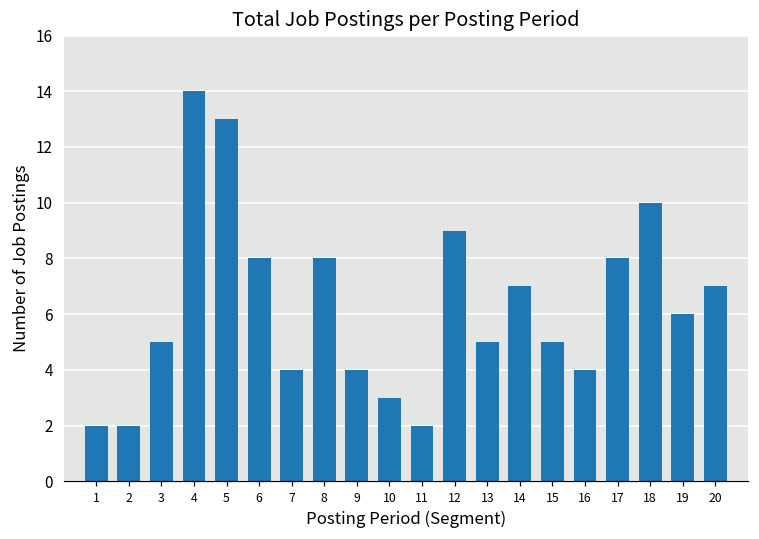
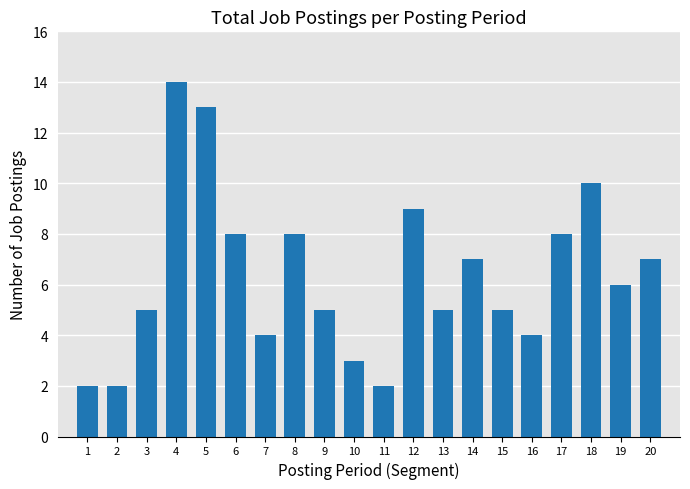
  {
    "1": 2,
    "2": 2,
    "3": 5,
    "4": 14,
    "5": 13,
    "6": 8,
    "7": 4,
    "8": 8,
-   "9": 4,
+   "9": 5,
    "10": 3,
    "11": 2,
    "12": 9,
    "13": 5,
    "14": 7,
    "15": 5,
    "16": 4,
    "17": 8,
    "18": 10,
    "19": 6,
    "20": 7
  }
